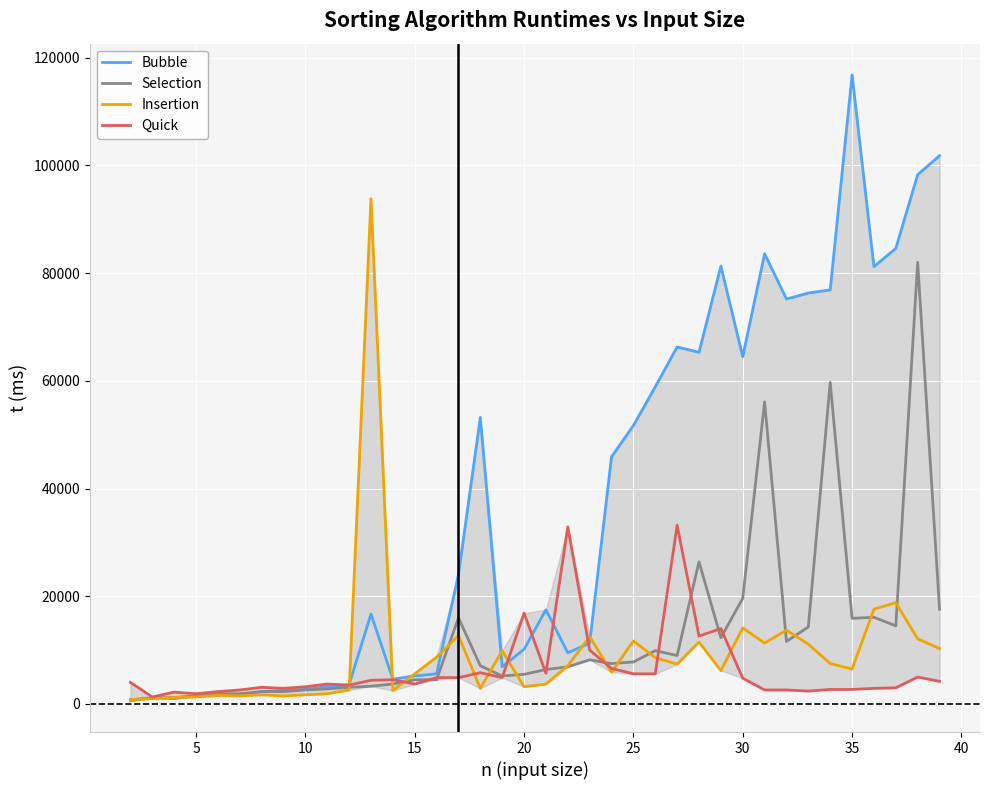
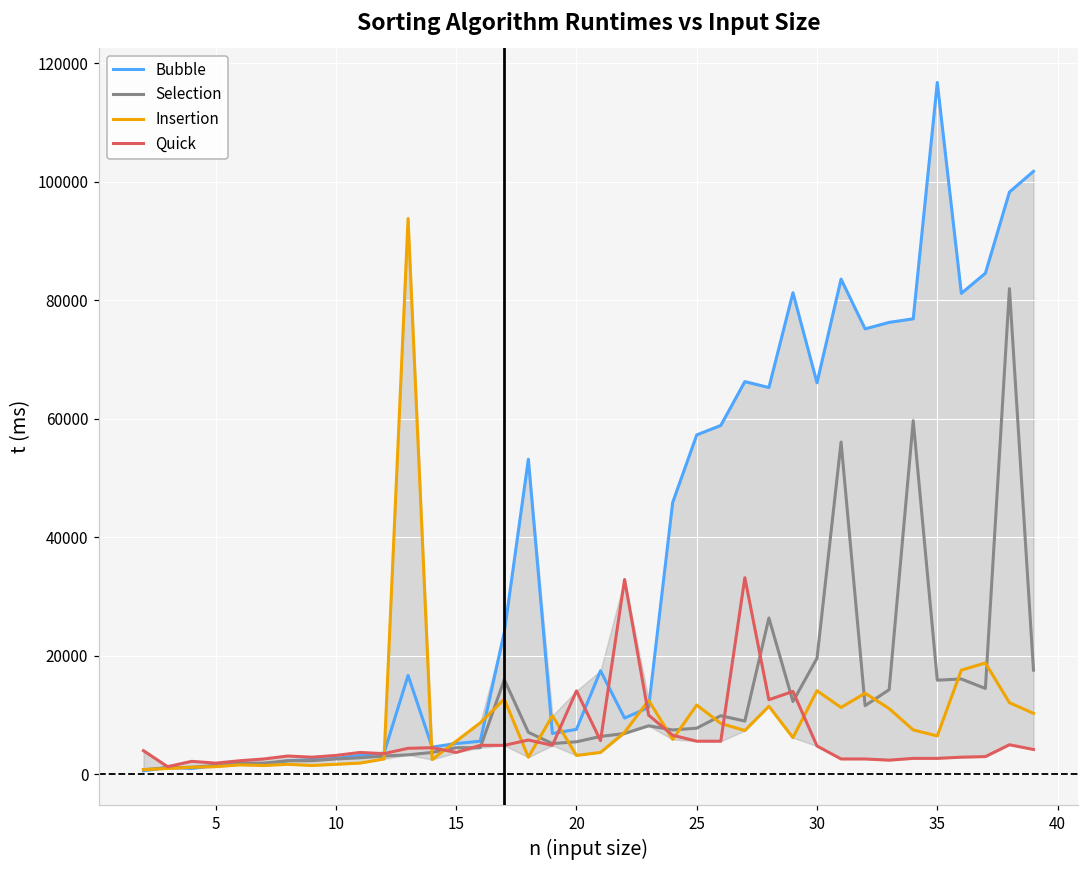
  {
    "Bubble": {
-     "20": 10000,
-     "25": 52000,
-     "30": 64000
+     "20": 8000,
+     "25": 57000,
+     "30": 66000
    },
    "Insertion": {
      "10": 2000,
      "20": 3000,
      "25": 12000,
      "30": 14000,
      "35": 6000
    },
    "Quick": {
      "15": 4000,
-     "20": 17000,
+     "20": 14000,
      "25": 6000,
      "30": 5000,
      "35": 3000
    }
  }
